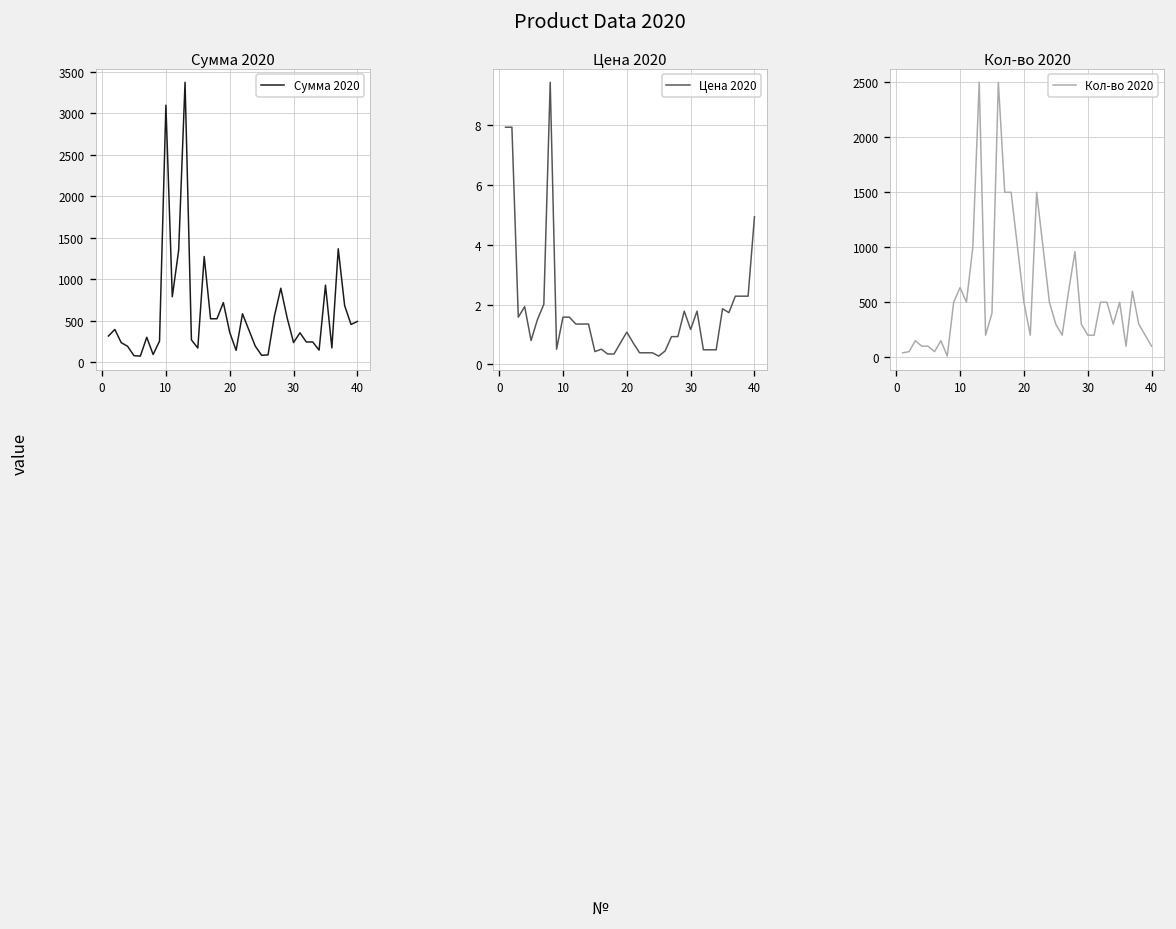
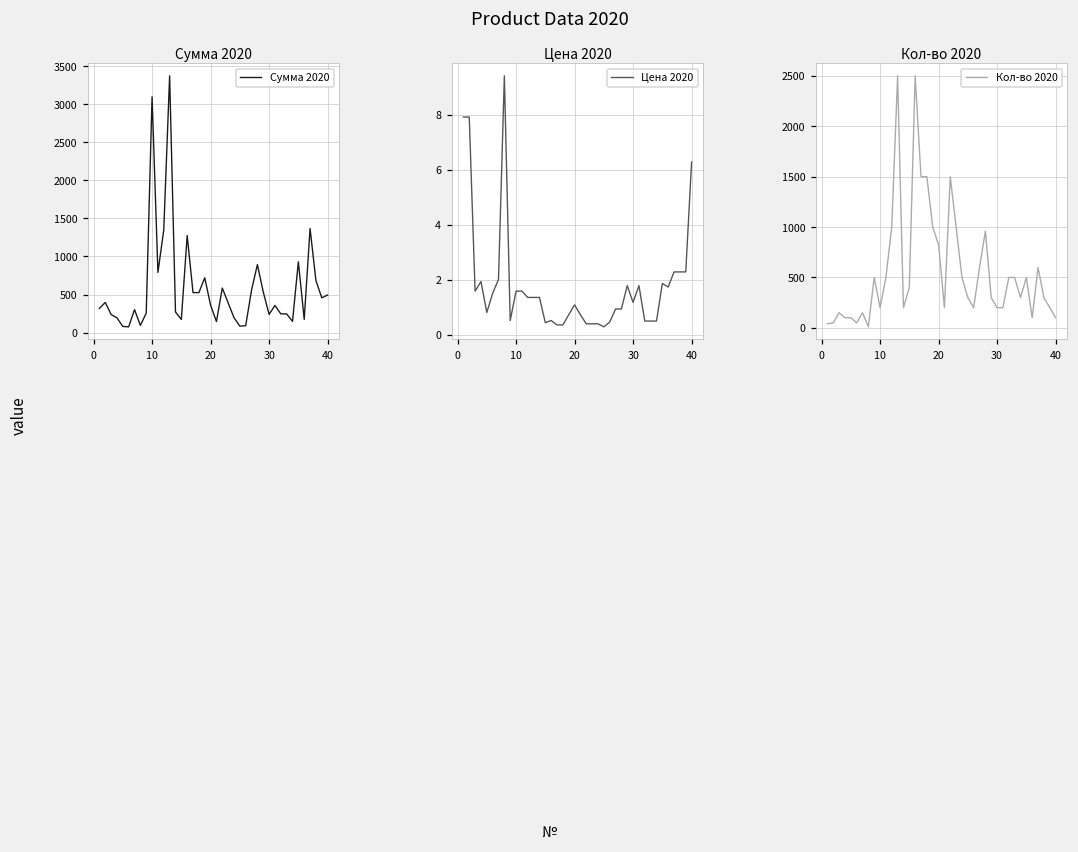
  {
    "Сумма 2020": {
      "10": 3100,
      "20": 400,
      "30": 200,
      "40": 500
    },
    "Цена 2020": {
      "10": 1.6,
      "20": 1.1,
      "30": 1.2,
-     "40": 4.9
+     "40": 6.3
    },
    "Кол-во 2020": {
-     "10": 600,
-     "20": 500,
+     "10": 200,
+     "20": 800,
      "30": 200,
      "40": 100
    }
  }
